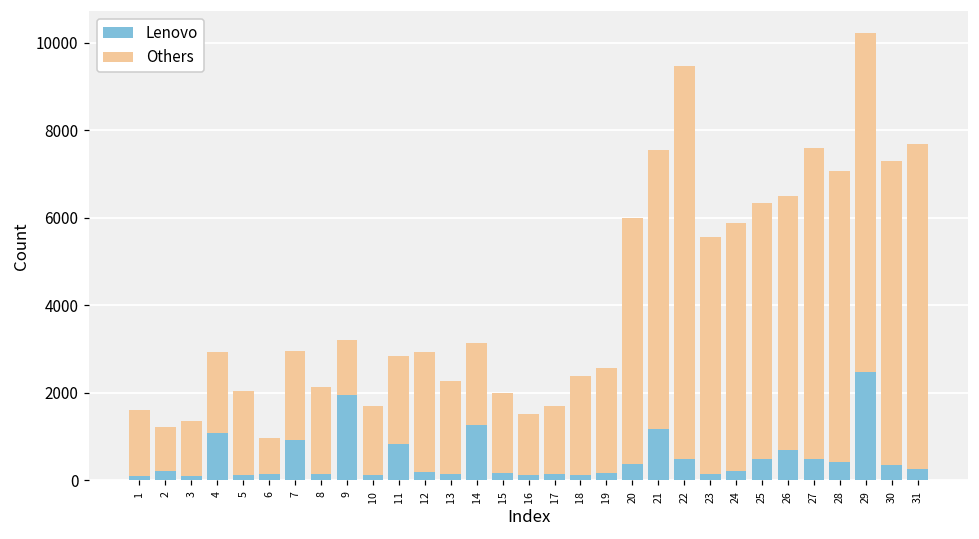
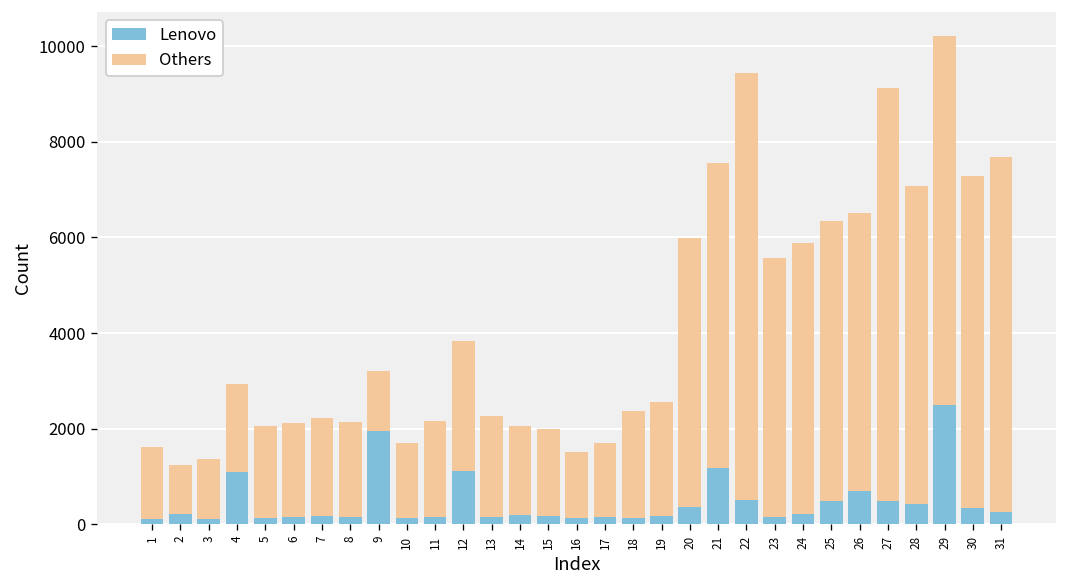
  {
    "Lenovo": {
      "1": 100,
      "2": 200,
      "3": 100,
      "4": 1100,
      "5": 100,
      "6": 200,
-     "7": 900,
+     "7": 200,
      "8": 100,
      "9": 1900,
      "10": 100,
-     "11": 800,
-     "12": 200,
+     "11": 100,
+     "12": 1100,
      "13": 200,
-     "14": 1300,
+     "14": 200,
      "15": 200,
      "16": 100,
      "17": 100,
      "18": 100,
      "19": 200,
      "20": 400,
      "21": 1200,
      "22": 500,
      "23": 200,
      "24": 200,
      "25": 500,
      "26": 700,
      "27": 500,
      "28": 400,
      "29": 2500,
      "30": 300,
      "31": 300
    },
    "Others": {
      "1": 1500,
      "2": 1000,
      "3": 1300,
      "4": 1800,
      "5": 1900,
-     "6": 800,
+     "6": 2000,
      "7": 2000,
      "8": 2000,
      "9": 1300,
      "10": 1600,
      "11": 2000,
      "12": 2700,
      "13": 2100,
      "14": 1900,
      "15": 1800,
      "16": 1400,
      "17": 1600,
      "18": 2200,
      "19": 2400,
      "20": 5600,
      "21": 6400,
      "22": 9000,
      "23": 5400,
      "24": 5700,
      "25": 5900,
      "26": 5800,
-     "27": 7100,
+     "27": 8600,
      "28": 6700,
      "29": 7700,
      "30": 6900,
      "31": 7400
    }
  }
